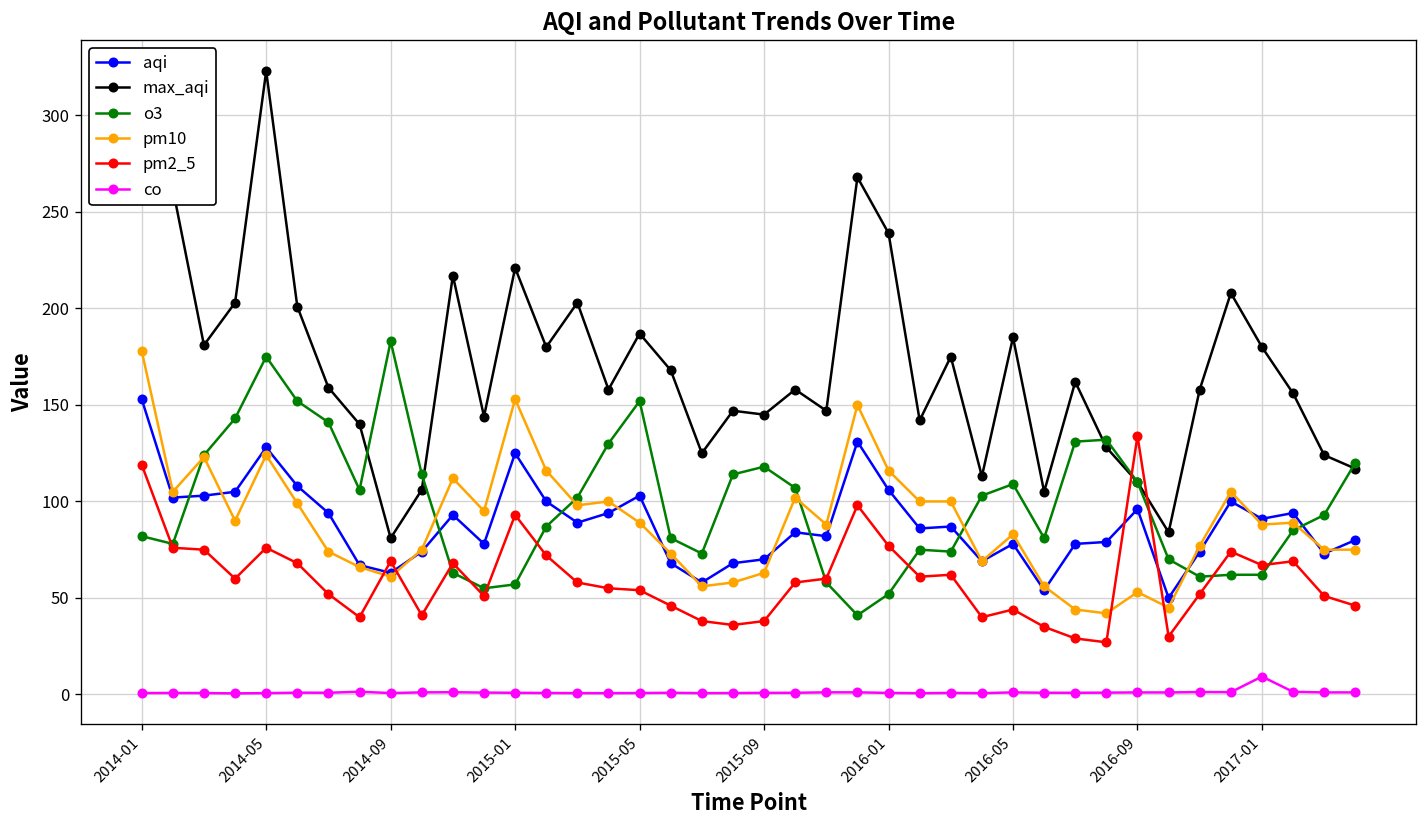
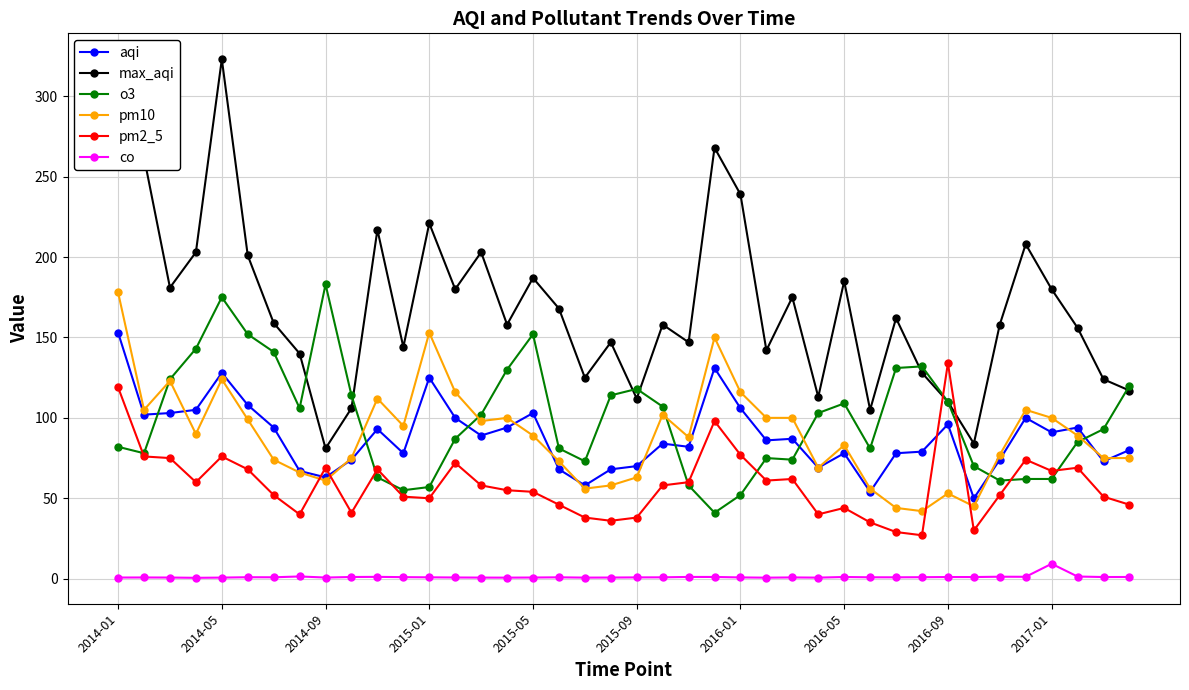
  {
    "aqi": {
      "2014-01": 153,
      "2014-05": 128,
      "2014-09": 63,
      "2015-01": 125,
      "2015-05": 103,
      "2015-09": 70,
      "2016-01": 106,
      "2016-05": 78,
      "2016-09": 96,
      "2017-01": 91
    },
    "max_aqi": {
      "2014-05": 323,
      "2014-09": 81,
      "2015-01": 221,
      "2015-05": 187,
-     "2015-09": 145,
+     "2015-09": 112,
      "2016-01": 239,
      "2016-05": 185,
      "2017-01": 180
    },
    "o3": {
      "2014-01": 82,
      "2014-05": 175,
      "2014-09": 183,
      "2015-01": 57,
      "2015-05": 152,
      "2015-09": 118,
      "2016-01": 52,
      "2016-05": 109,
      "2017-01": 62
    },
    "pm10": {
      "2014-01": 178,
      "2014-05": 124,
      "2014-09": 61,
      "2015-01": 153,
      "2015-05": 89,
      "2015-09": 63,
      "2016-01": 116,
      "2016-05": 83,
      "2016-09": 53,
-     "2017-01": 88
+     "2017-01": 100
    },
    "pm2_5": {
      "2014-01": 119,
      "2014-05": 76,
      "2014-09": 69,
-     "2015-01": 93,
+     "2015-01": 50,
      "2015-05": 54,
      "2015-09": 38,
      "2016-01": 77,
      "2016-05": 44,
      "2016-09": 134,
      "2017-01": 67
    },
    "co": {
      "2014-01": 1,
      "2014-05": 1,
      "2014-09": 1,
      "2015-01": 1,
      "2015-05": 1,
      "2015-09": 1,
      "2016-01": 1,
      "2016-05": 1,
      "2016-09": 1,
      "2017-01": 9
    }
  }
